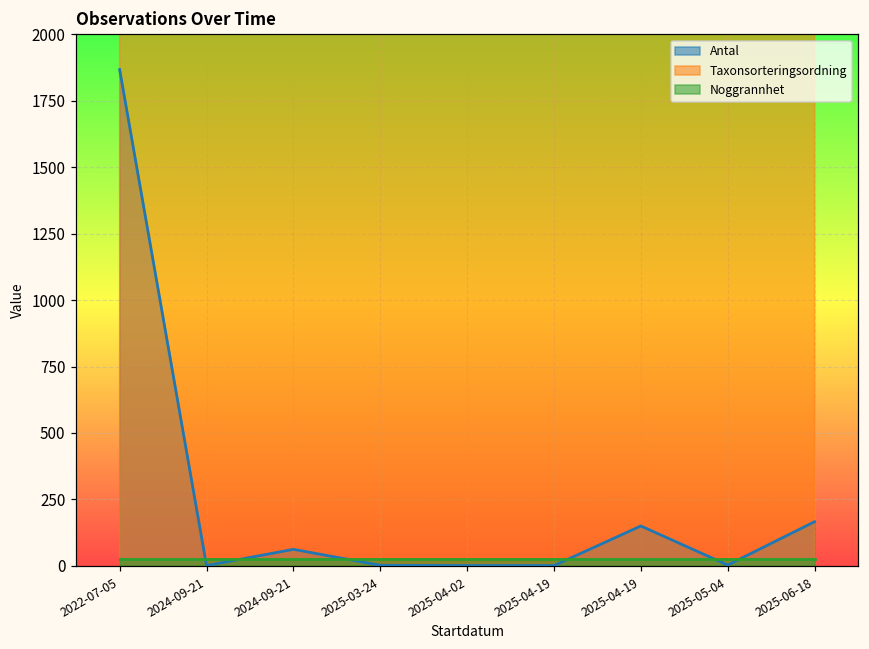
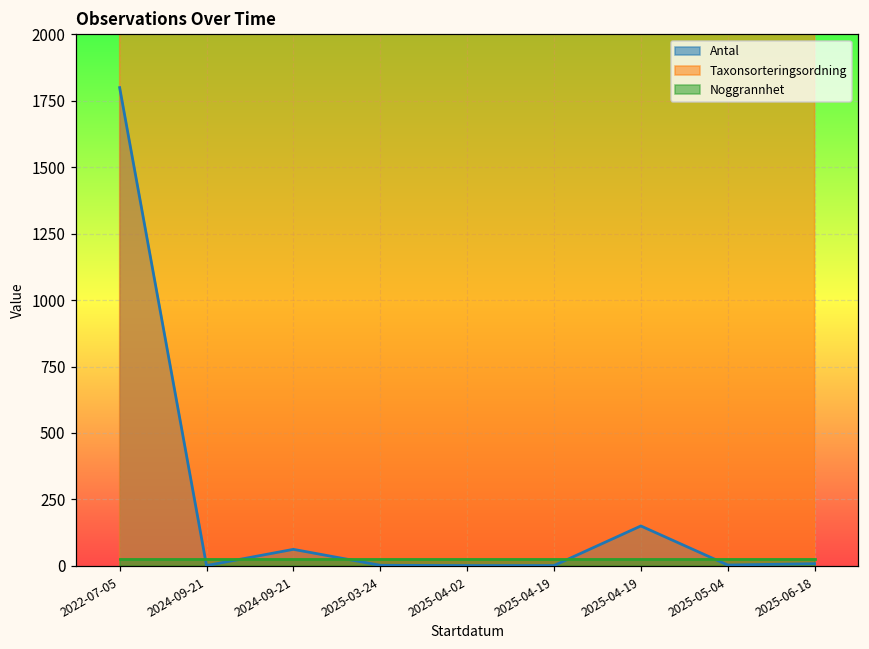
  {
    "Antal": {
-     "2022-07-05": 1870,
+     "2022-07-05": 1800,
      "2025-03-24": 0,
      "2025-04-02": 0,
      "2025-05-04": 0,
-     "2025-06-18": 170
+     "2025-06-18": 10
    },
    "Noggrannhet": {
      "2022-07-05": 30,
      "2025-03-24": 30,
      "2025-04-02": 30,
      "2025-05-04": 30,
      "2025-06-18": 30
    }
  }
